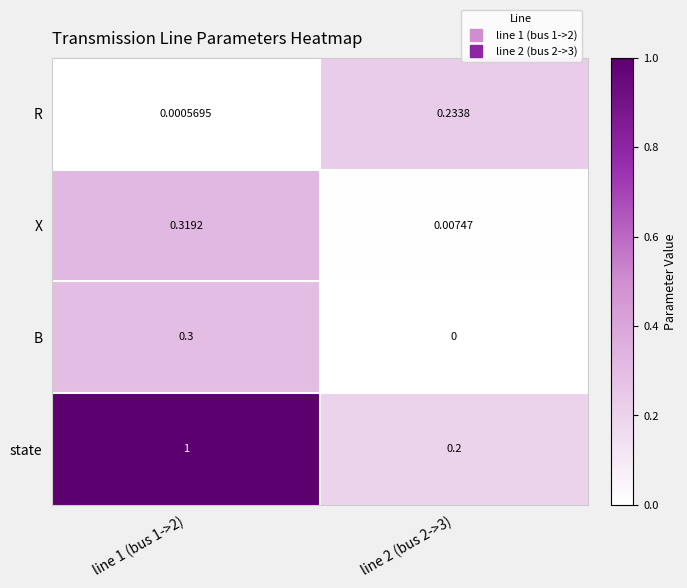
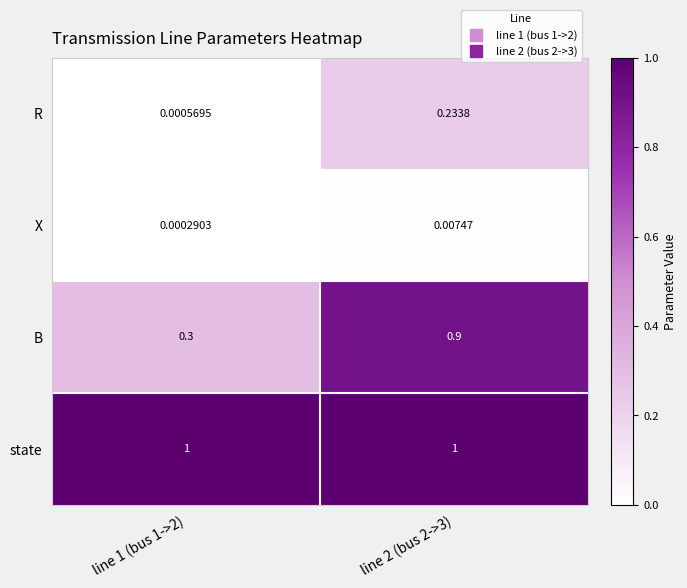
  {
    "R": {
      "line 1 (bus 1->2)": 0.0005695,
      "line 2 (bus 2->3)": 0.2338
    },
    "X": {
-     "line 1 (bus 1->2)": 0.3192,
+     "line 1 (bus 1->2)": 0.0002903,
      "line 2 (bus 2->3)": 0.00747
    },
    "B": {
      "line 1 (bus 1->2)": 0.3,
-     "line 2 (bus 2->3)": 0
+     "line 2 (bus 2->3)": 0.9
    },
    "state": {
      "line 1 (bus 1->2)": 1,
-     "line 2 (bus 2->3)": 0.2
+     "line 2 (bus 2->3)": 1
    }
  }
